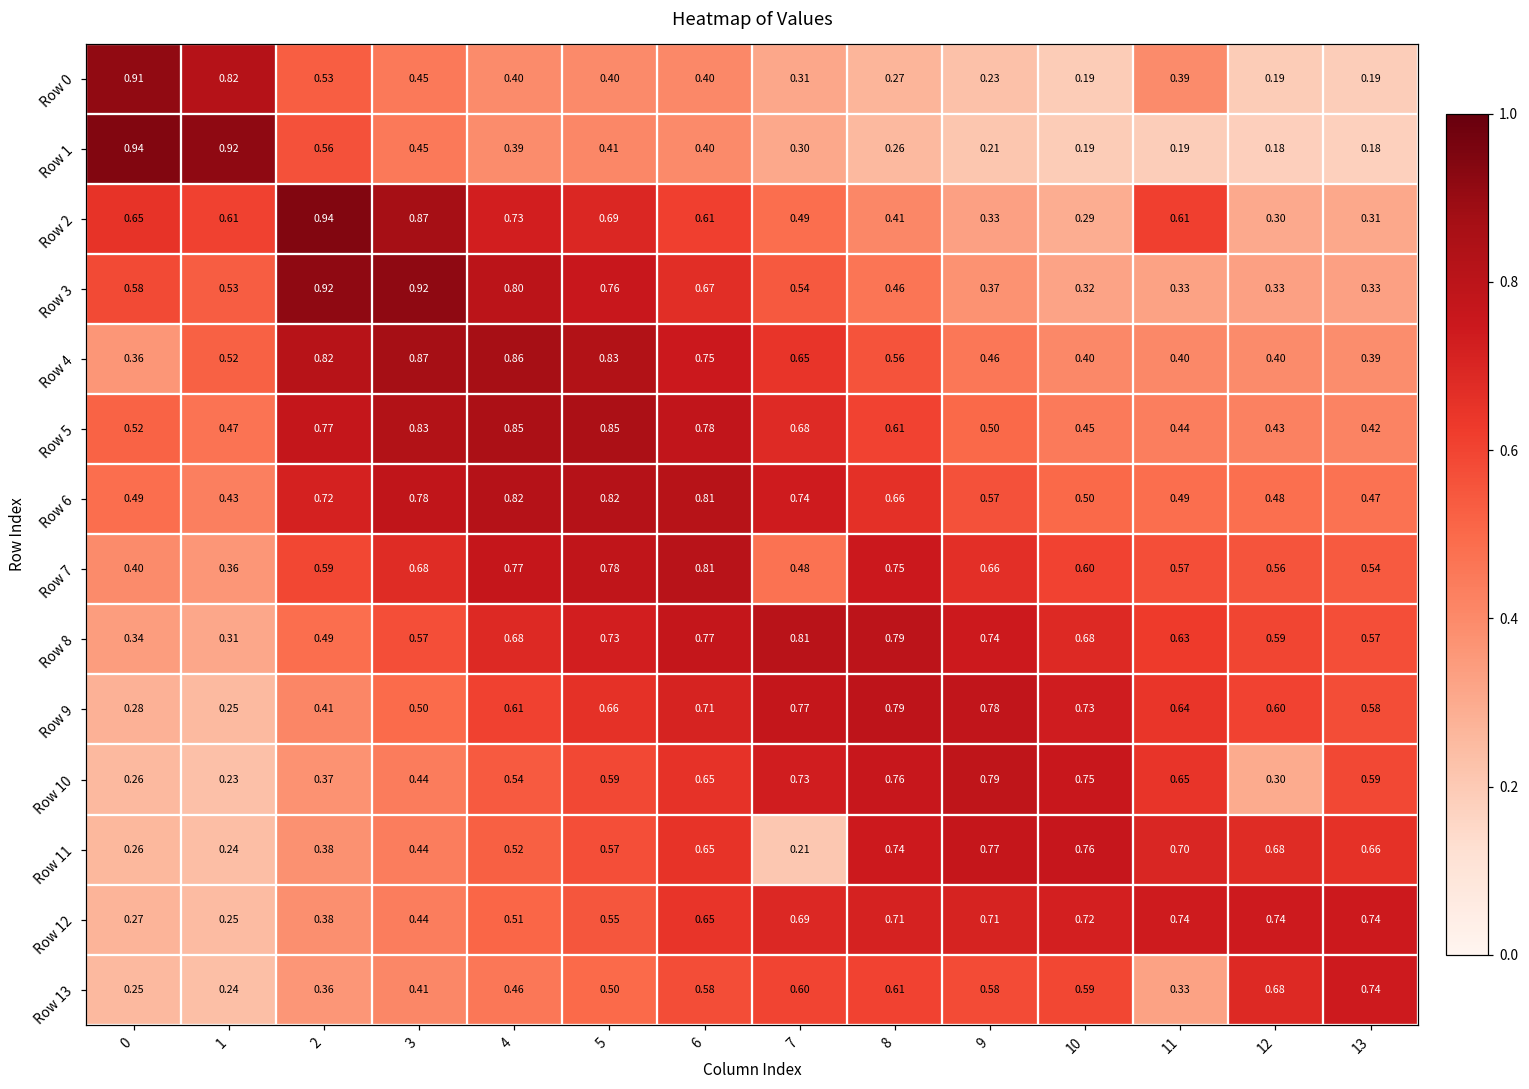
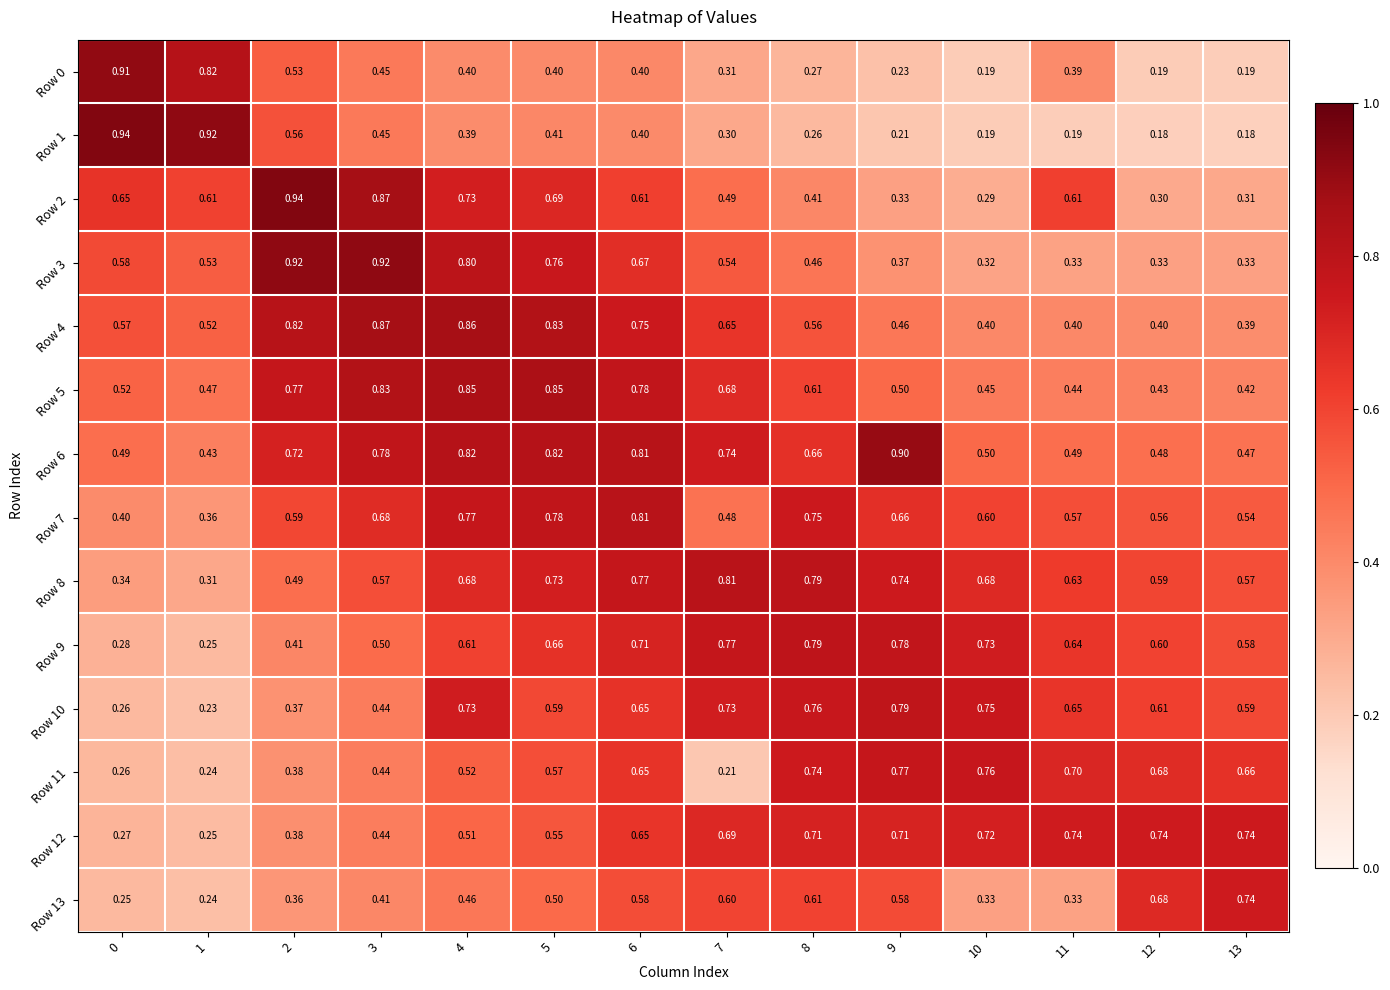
  {
    "Row 0": {
      "0": 0.91,
      "1": 0.82,
      "2": 0.53,
      "3": 0.45,
      "4": 0.40,
      "5": 0.40,
      "6": 0.40,
      "7": 0.31,
      "8": 0.27,
      "9": 0.23,
      "10": 0.19,
      "11": 0.39,
      "12": 0.19,
      "13": 0.19
    },
    "Row 1": {
      "0": 0.94,
      "1": 0.92,
      "2": 0.56,
      "3": 0.45,
      "4": 0.39,
      "5": 0.41,
      "6": 0.40,
      "7": 0.30,
      "8": 0.26,
      "9": 0.21,
      "10": 0.19,
      "11": 0.19,
      "12": 0.18,
      "13": 0.18
    },
    "Row 2": {
      "0": 0.65,
      "1": 0.61,
      "2": 0.94,
      "3": 0.87,
      "4": 0.73,
      "5": 0.69,
      "6": 0.61,
      "7": 0.49,
      "8": 0.41,
      "9": 0.33,
      "10": 0.29,
      "11": 0.61,
      "12": 0.30,
      "13": 0.31
    },
    "Row 3": {
      "0": 0.58,
      "1": 0.53,
      "2": 0.92,
      "3": 0.92,
      "4": 0.80,
      "5": 0.76,
      "6": 0.67,
      "7": 0.54,
      "8": 0.46,
      "9": 0.37,
      "10": 0.32,
      "11": 0.33,
      "12": 0.33,
      "13": 0.33
    },
    "Row 4": {
-     "0": 0.36,
+     "0": 0.57,
      "1": 0.52,
      "2": 0.82,
      "3": 0.87,
      "4": 0.86,
      "5": 0.83,
      "6": 0.75,
      "7": 0.65,
      "8": 0.56,
      "9": 0.46,
      "10": 0.40,
      "11": 0.40,
      "12": 0.40,
      "13": 0.39
    },
    "Row 5": {
      "0": 0.52,
      "1": 0.47,
      "2": 0.77,
      "3": 0.83,
      "4": 0.85,
      "5": 0.85,
      "6": 0.78,
      "7": 0.68,
      "8": 0.61,
      "9": 0.50,
      "10": 0.45,
      "11": 0.44,
      "12": 0.43,
      "13": 0.42
    },
    "Row 6": {
      "0": 0.49,
      "1": 0.43,
      "2": 0.72,
      "3": 0.78,
      "4": 0.82,
      "5": 0.82,
      "6": 0.81,
      "7": 0.74,
      "8": 0.66,
-     "9": 0.57,
+     "9": 0.90,
      "10": 0.50,
      "11": 0.49,
      "12": 0.48,
      "13": 0.47
    },
    "Row 7": {
      "0": 0.40,
      "1": 0.36,
      "2": 0.59,
      "3": 0.68,
      "4": 0.77,
      "5": 0.78,
      "6": 0.81,
      "7": 0.48,
      "8": 0.75,
      "9": 0.66,
      "10": 0.60,
      "11": 0.57,
      "12": 0.56,
      "13": 0.54
    },
    "Row 8": {
      "0": 0.34,
      "1": 0.31,
      "2": 0.49,
      "3": 0.57,
      "4": 0.68,
      "5": 0.73,
      "6": 0.77,
      "7": 0.81,
      "8": 0.79,
      "9": 0.74,
      "10": 0.68,
      "11": 0.63,
      "12": 0.59,
      "13": 0.57
    },
    "Row 9": {
      "0": 0.28,
      "1": 0.25,
      "2": 0.41,
      "3": 0.50,
      "4": 0.61,
      "5": 0.66,
      "6": 0.71,
      "7": 0.77,
      "8": 0.79,
      "9": 0.78,
      "10": 0.73,
      "11": 0.64,
      "12": 0.60,
      "13": 0.58
    },
    "Row 10": {
      "0": 0.26,
      "1": 0.23,
      "2": 0.37,
      "3": 0.44,
-     "4": 0.54,
+     "4": 0.73,
      "5": 0.59,
      "6": 0.65,
      "7": 0.73,
      "8": 0.76,
      "9": 0.79,
      "10": 0.75,
      "11": 0.65,
-     "12": 0.30,
+     "12": 0.61,
      "13": 0.59
    },
    "Row 11": {
      "0": 0.26,
      "1": 0.24,
      "2": 0.38,
      "3": 0.44,
      "4": 0.52,
      "5": 0.57,
      "6": 0.65,
      "7": 0.21,
      "8": 0.74,
      "9": 0.77,
      "10": 0.76,
      "11": 0.70,
      "12": 0.68,
      "13": 0.66
    },
    "Row 12": {
      "0": 0.27,
      "1": 0.25,
      "2": 0.38,
      "3": 0.44,
      "4": 0.51,
      "5": 0.55,
      "6": 0.65,
      "7": 0.69,
      "8": 0.71,
      "9": 0.71,
      "10": 0.72,
      "11": 0.74,
      "12": 0.74,
      "13": 0.74
    },
    "Row 13": {
      "0": 0.25,
      "1": 0.24,
      "2": 0.36,
      "3": 0.41,
      "4": 0.46,
      "5": 0.50,
      "6": 0.58,
      "7": 0.60,
      "8": 0.61,
      "9": 0.58,
-     "10": 0.59,
+     "10": 0.33,
      "11": 0.33,
      "12": 0.68,
      "13": 0.74
    }
  }
